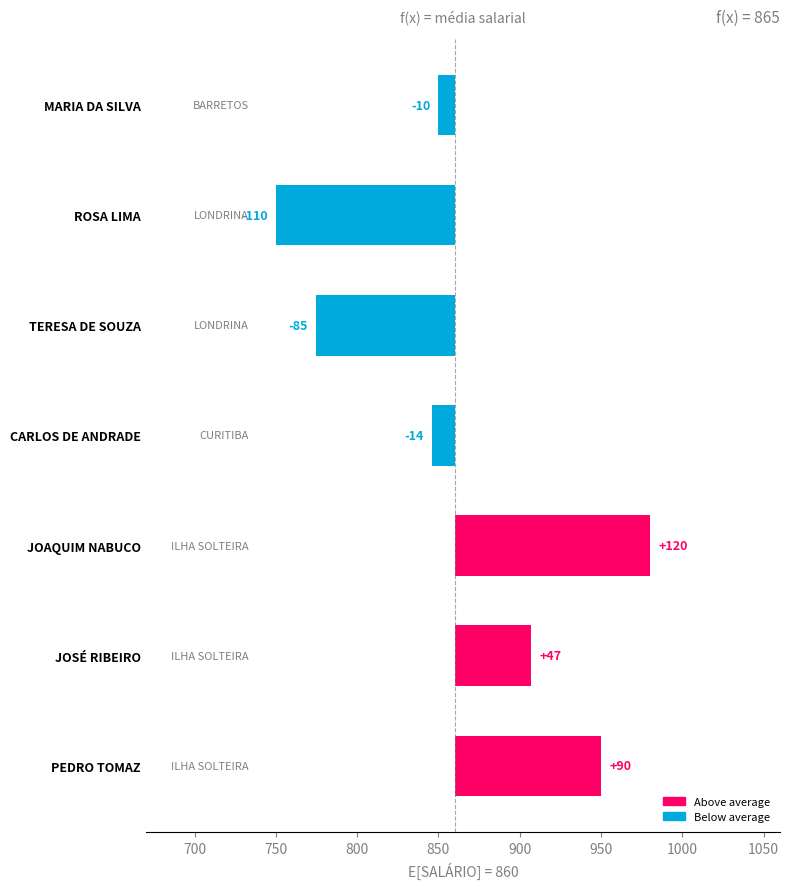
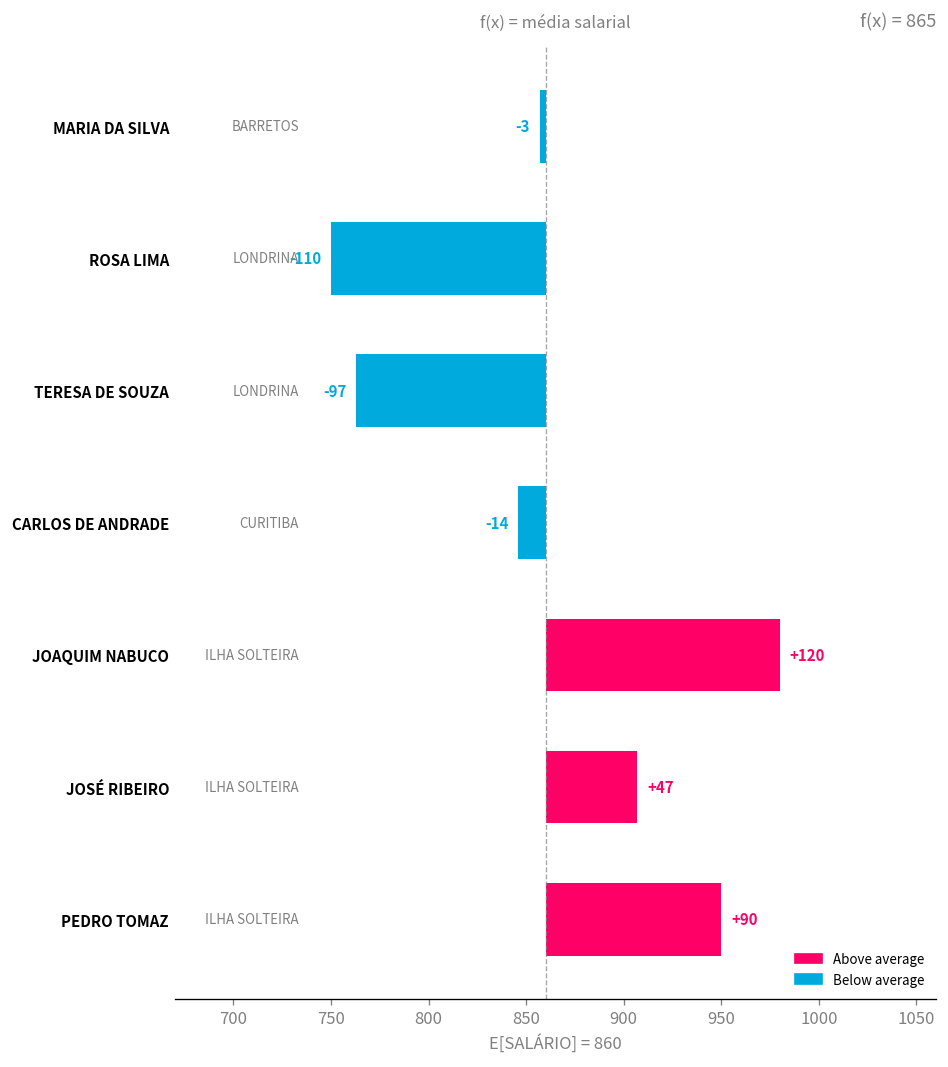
  {
-   "MARIA DA SILVA": "-10",
-   "TERESA DE SOUZA": "-85",
+   "MARIA DA SILVA": "-3",
+   "TERESA DE SOUZA": "-97",
    "CARLOS DE ANDRADE": "-14",
    "JOAQUIM NABUCO": "+120",
    "JOSÉ RIBEIRO": "+47",
    "PEDRO TOMAZ": "+90"
  }
